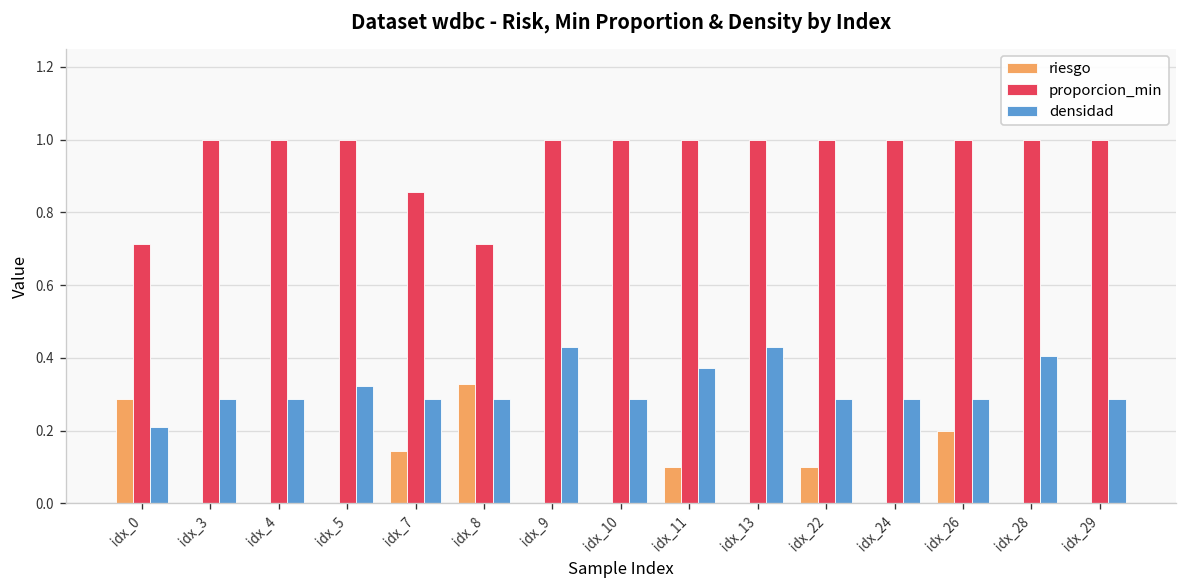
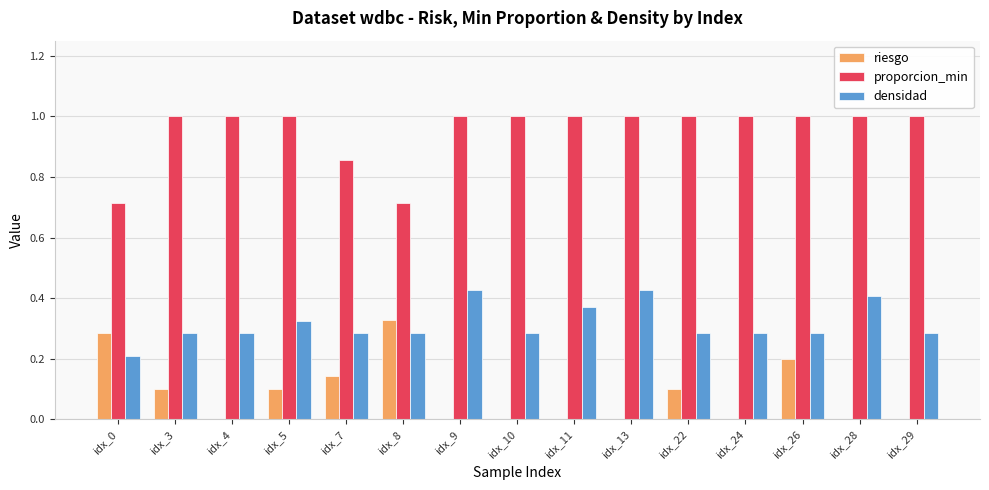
  {
    "riesgo": {
      "idx_0": 0.29,
-     "idx_3": 0.0,
+     "idx_3": 0.1,
      "idx_4": 0.0,
-     "idx_5": 0.0,
+     "idx_5": 0.1,
      "idx_7": 0.14,
      "idx_8": 0.33,
      "idx_9": 0.0,
      "idx_10": 0.0,
-     "idx_11": 0.1,
+     "idx_11": 0.0,
      "idx_13": 0.0,
      "idx_22": 0.1,
      "idx_24": 0.0,
      "idx_26": 0.2,
      "idx_28": 0.0,
      "idx_29": 0.0
    },
    "proporcion_min": {
      "idx_0": 0.71,
      "idx_3": 1.0,
      "idx_4": 1.0,
      "idx_5": 1.0,
      "idx_7": 0.86,
      "idx_8": 0.71,
      "idx_9": 1.0,
      "idx_10": 1.0,
      "idx_11": 1.0,
      "idx_13": 1.0,
      "idx_22": 1.0,
      "idx_24": 1.0,
      "idx_26": 1.0,
      "idx_28": 1.0,
      "idx_29": 1.0
    },
    "densidad": {
      "idx_0": 0.21,
      "idx_3": 0.29,
      "idx_4": 0.29,
      "idx_5": 0.32,
      "idx_7": 0.29,
      "idx_8": 0.29,
      "idx_9": 0.43,
      "idx_10": 0.29,
      "idx_11": 0.37,
      "idx_13": 0.43,
      "idx_22": 0.29,
      "idx_24": 0.29,
      "idx_26": 0.29,
      "idx_28": 0.4,
      "idx_29": 0.29
    }
  }
